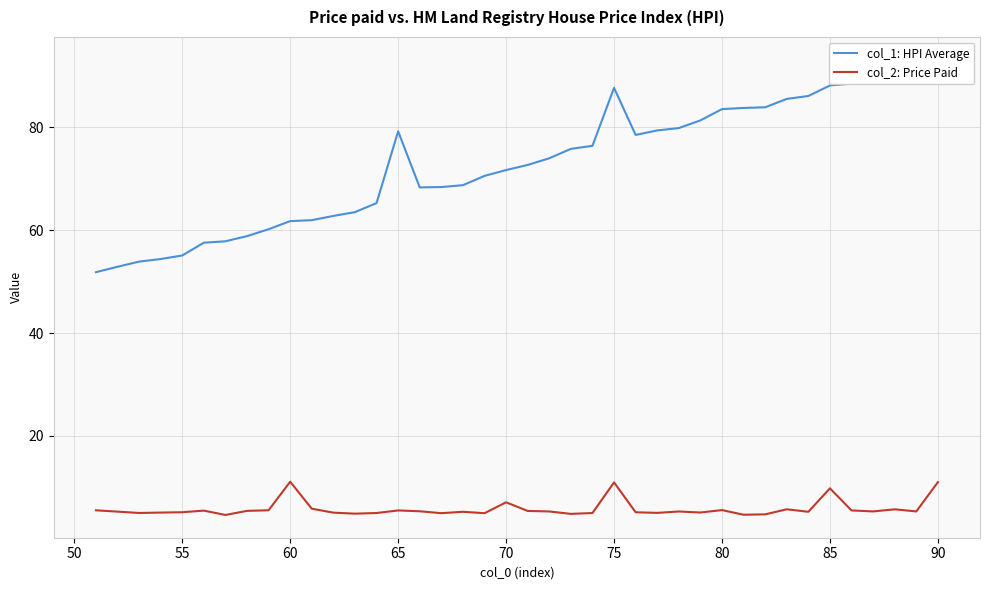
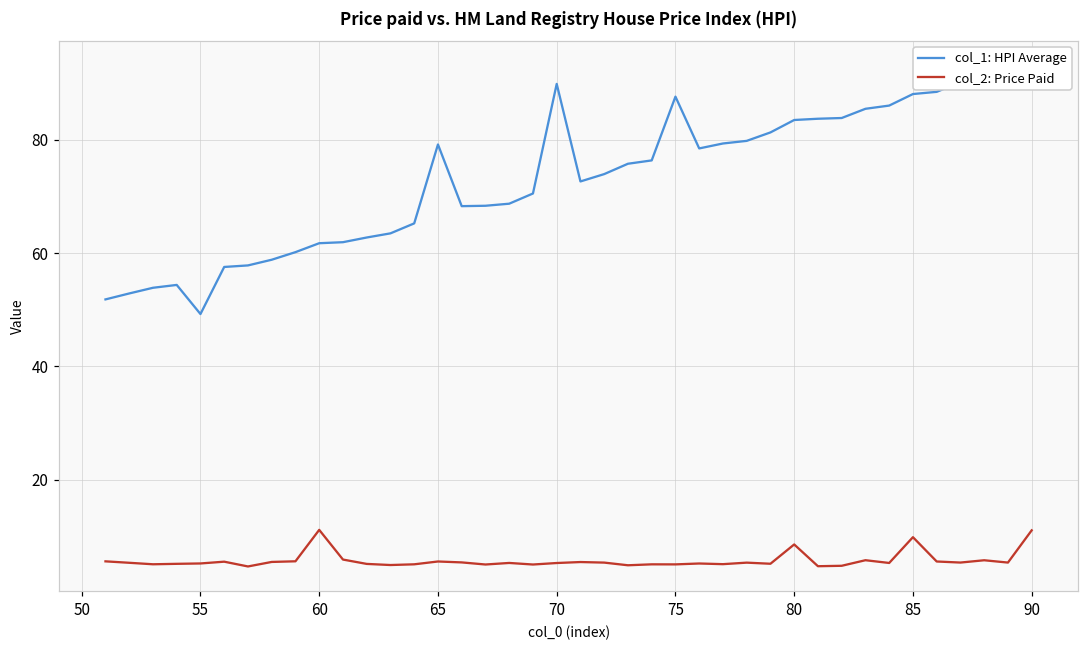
  {
    "col_1: HPI Average": {
-     "55": 55,
+     "55": 49,
      "60": 62,
      "65": 79,
-     "70": 72,
+     "70": 90,
      "75": 88,
      "80": 84,
      "85": 88
    },
    "col_2: Price Paid": {
      "55": 5,
      "60": 11,
      "65": 6,
-     "70": 7,
-     "75": 11,
-     "80": 6,
+     "70": 5,
+     "75": 5,
+     "80": 9,
      "85": 10,
      "90": 11
    }
  }
